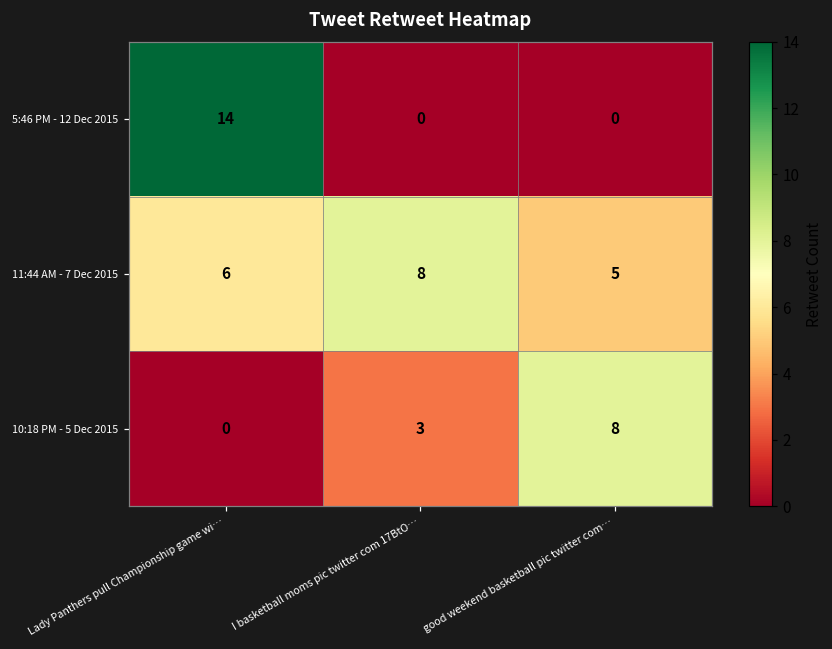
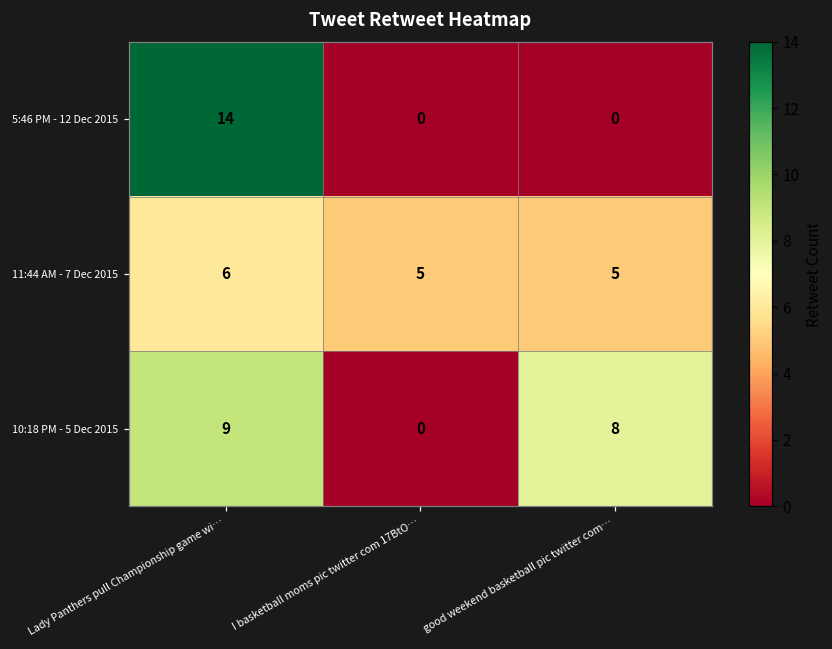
  {
    "5:46 PM - 12 Dec 2015": {
      "Lady Panthers pull Championship game wi…": 14,
      "I basketball moms pic twitter com 17BtO…": 0,
      "good weekend basketball pic twitter com…": 0
    },
    "11:44 AM - 7 Dec 2015": {
      "Lady Panthers pull Championship game wi…": 6,
-     "I basketball moms pic twitter com 17BtO…": 8,
+     "I basketball moms pic twitter com 17BtO…": 5,
      "good weekend basketball pic twitter com…": 5
    },
    "10:18 PM - 5 Dec 2015": {
-     "Lady Panthers pull Championship game wi…": 0,
-     "I basketball moms pic twitter com 17BtO…": 3,
+     "Lady Panthers pull Championship game wi…": 9,
+     "I basketball moms pic twitter com 17BtO…": 0,
      "good weekend basketball pic twitter com…": 8
    }
  }
